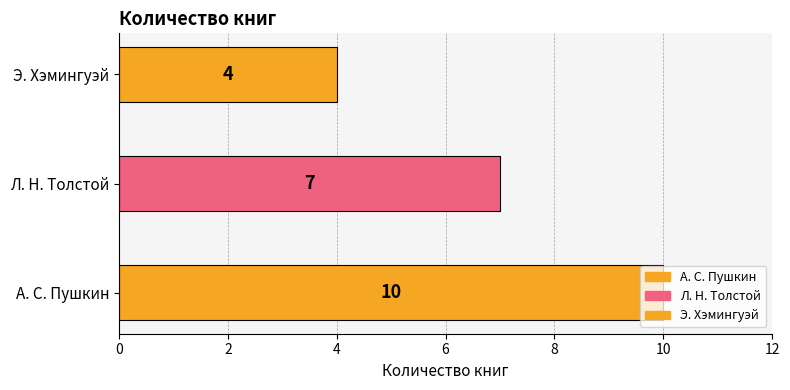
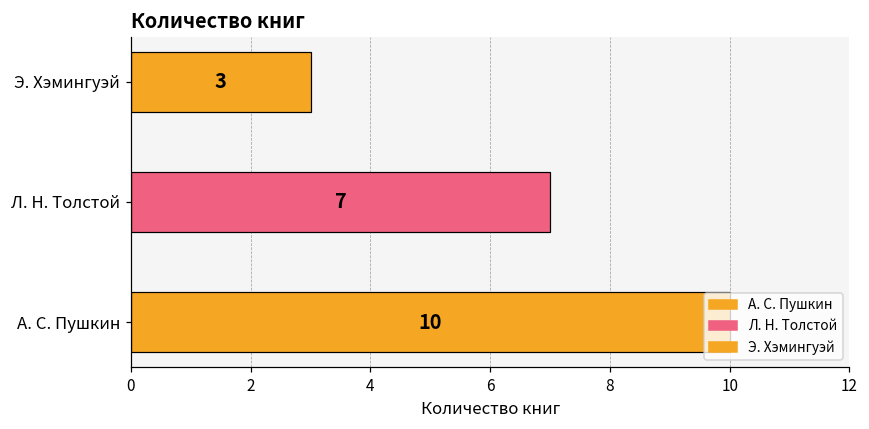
  {
-   "Э. Хэмингуэй": 4,
+   "Э. Хэмингуэй": 3,
    "Л. Н. Толстой": 7
  }
